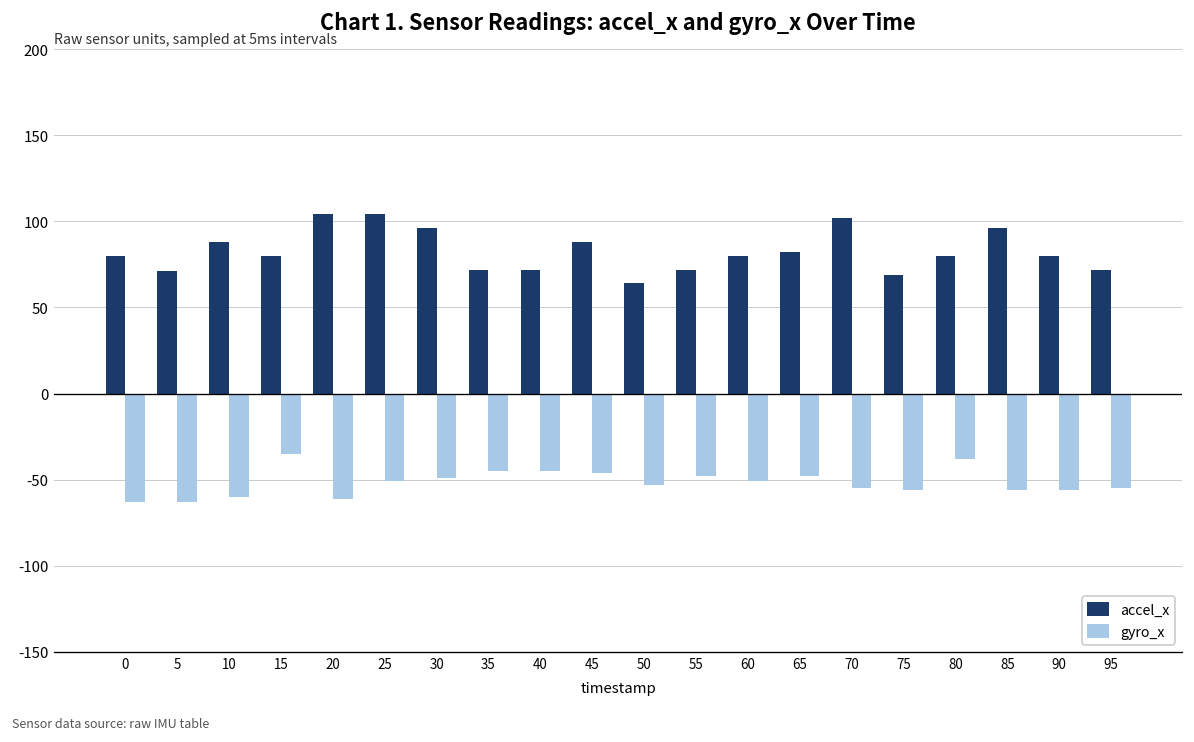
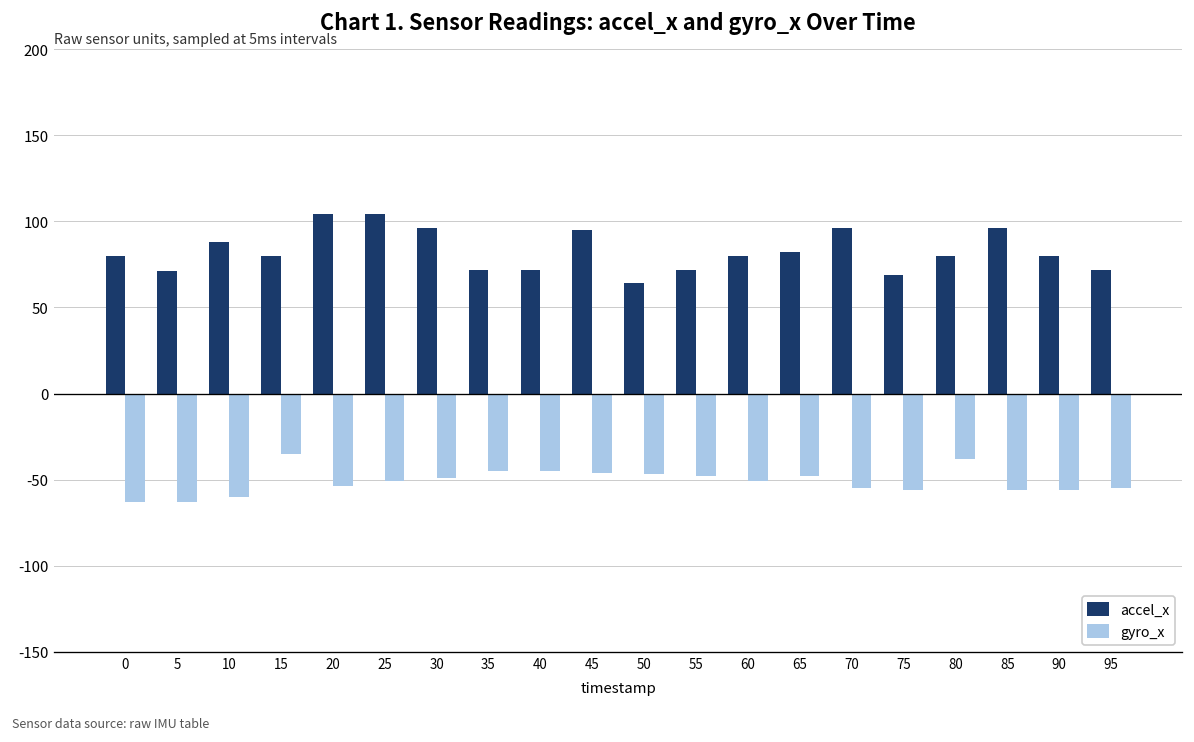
  {
    "accel_x": {
      "0": 80,
      "5": 71,
      "10": 88,
      "15": 80,
      "20": 104,
      "25": 104,
      "30": 96,
      "35": 72,
      "40": 72,
-     "45": 88,
+     "45": 95,
      "50": 64,
      "55": 72,
      "60": 80,
      "65": 82,
-     "70": 102,
+     "70": 96,
      "75": 69,
      "80": 80,
      "85": 96,
      "90": 80,
      "95": 72
    },
    "gyro_x": {
      "0": -63,
      "5": -63,
      "10": -60,
      "15": -35,
-     "20": -61,
+     "20": -54,
      "25": -51,
      "30": -49,
      "35": -45,
      "40": -45,
      "45": -46,
-     "50": -53,
+     "50": -47,
      "55": -48,
      "60": -51,
      "65": -48,
      "70": -55,
      "75": -56,
      "80": -38,
      "85": -56,
      "90": -56,
      "95": -55
    }
  }
